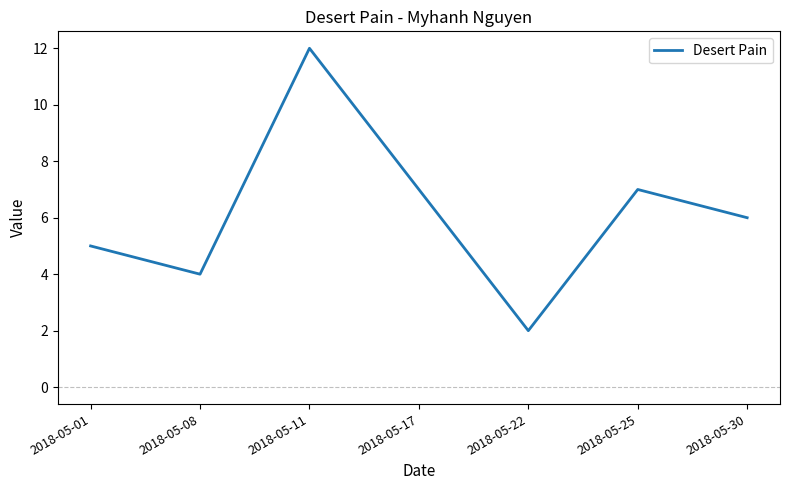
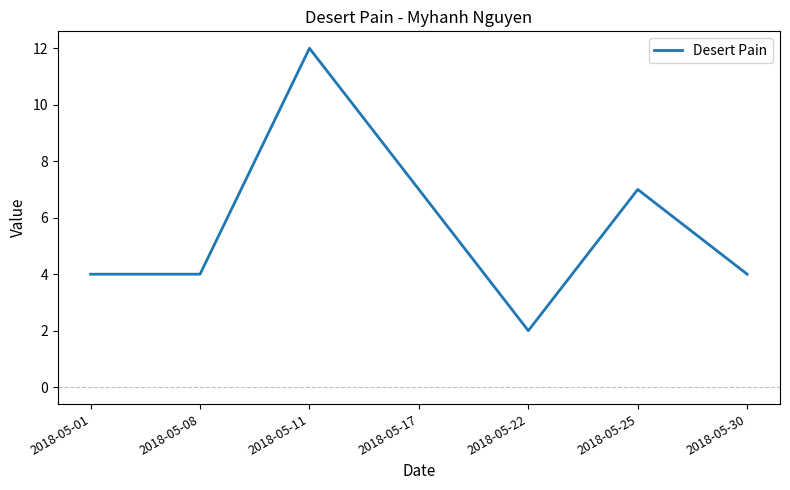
  {
-   "2018-05-01": 5,
+   "2018-05-01": 4,
    "2018-05-08": 4,
    "2018-05-11": 12,
    "2018-05-17": 7,
    "2018-05-22": 2,
    "2018-05-25": 7,
-   "2018-05-30": 6
+   "2018-05-30": 4
  }
